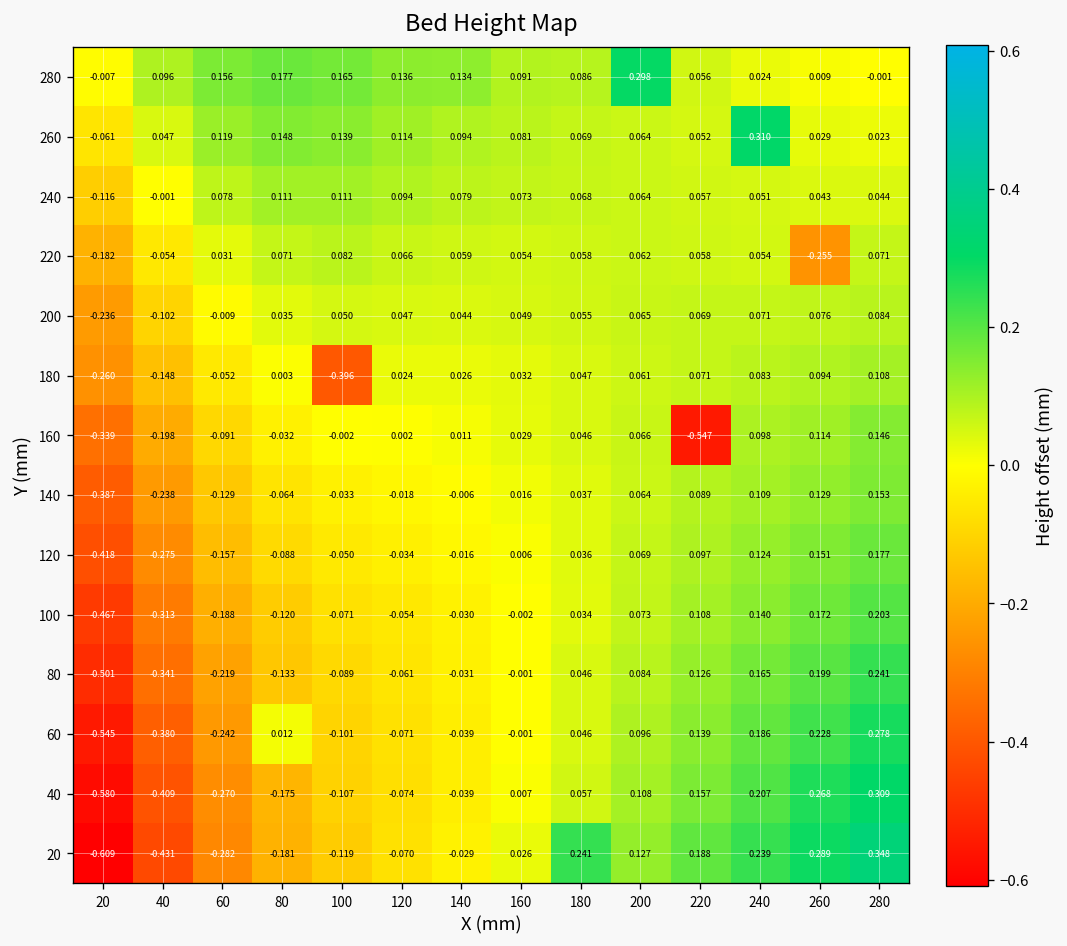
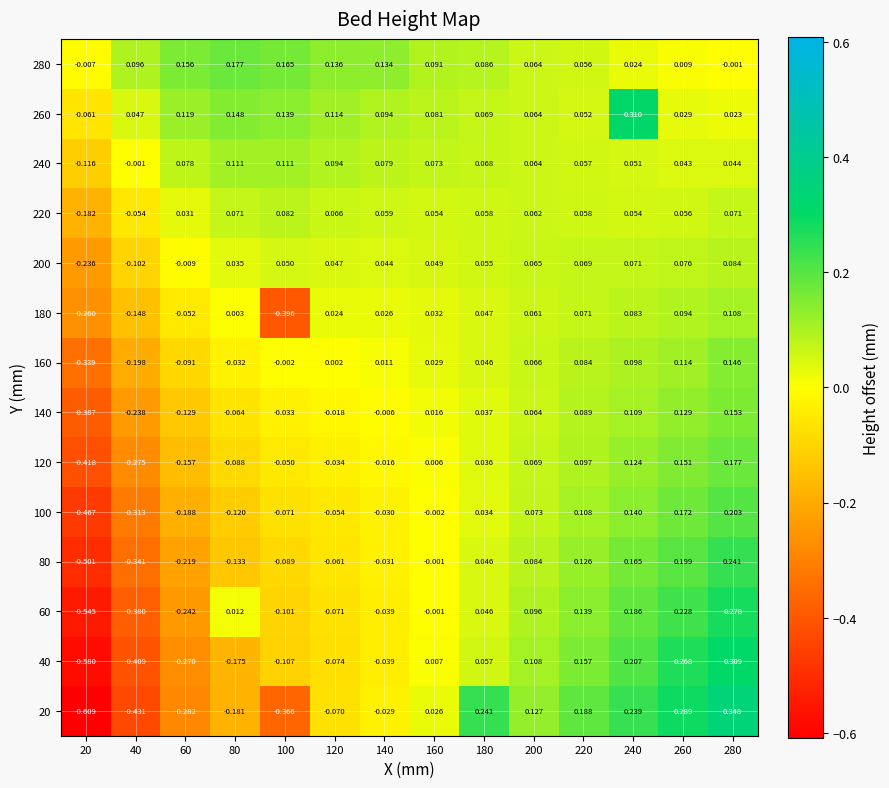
  {
    "280": {
      "20": -0.007,
      "40": 0.096,
      "60": 0.156,
      "80": 0.177,
      "100": 0.165,
      "120": 0.136,
      "140": 0.134,
      "160": 0.091,
      "180": 0.086,
-     "200": 0.298,
+     "200": 0.064,
      "220": 0.056,
      "240": 0.024,
      "260": 0.009,
      "280": -0.001
    },
    "260": {
      "20": -0.061,
      "40": 0.047,
      "60": 0.119,
      "80": 0.148,
      "100": 0.139,
      "120": 0.114,
      "140": 0.094,
      "160": 0.081,
      "180": 0.069,
      "200": 0.064,
      "220": 0.052,
      "240": 0.310,
      "260": 0.029,
      "280": 0.023
    },
    "240": {
      "20": -0.116,
      "40": -0.001,
      "60": 0.078,
      "80": 0.111,
      "100": 0.111,
      "120": 0.094,
      "140": 0.079,
      "160": 0.073,
      "180": 0.068,
      "200": 0.064,
      "220": 0.057,
      "240": 0.051,
      "260": 0.043,
      "280": 0.044
    },
    "220": {
      "20": -0.182,
      "40": -0.054,
      "60": 0.031,
      "80": 0.071,
      "100": 0.082,
      "120": 0.066,
      "140": 0.059,
      "160": 0.054,
      "180": 0.058,
      "200": 0.062,
      "220": 0.058,
      "240": 0.054,
-     "260": -0.255,
+     "260": 0.056,
      "280": 0.071
    },
    "200": {
      "20": -0.236,
      "40": -0.102,
      "60": -0.009,
      "80": 0.035,
      "100": 0.050,
      "120": 0.047,
      "140": 0.044,
      "160": 0.049,
      "180": 0.055,
      "200": 0.065,
      "220": 0.069,
      "240": 0.071,
      "260": 0.076,
      "280": 0.084
    },
    "180": {
      "20": -0.260,
      "40": -0.148,
      "60": -0.052,
      "80": 0.003,
      "100": -0.396,
      "120": 0.024,
      "140": 0.026,
      "160": 0.032,
      "180": 0.047,
      "200": 0.061,
      "220": 0.071,
      "240": 0.083,
      "260": 0.094,
      "280": 0.108
    },
    "160": {
      "20": -0.339,
      "40": -0.198,
      "60": -0.091,
      "80": -0.032,
      "100": -0.002,
      "120": 0.002,
      "140": 0.011,
      "160": 0.029,
      "180": 0.046,
      "200": 0.066,
-     "220": -0.547,
+     "220": 0.084,
      "240": 0.098,
      "260": 0.114,
      "280": 0.146
    },
    "140": {
      "20": -0.387,
      "40": -0.238,
      "60": -0.129,
      "80": -0.064,
      "100": -0.033,
      "120": -0.018,
      "140": -0.006,
      "160": 0.016,
      "180": 0.037,
      "200": 0.064,
      "220": 0.089,
      "240": 0.109,
      "260": 0.129,
      "280": 0.153
    },
    "120": {
      "20": -0.418,
      "40": -0.275,
      "60": -0.157,
      "80": -0.088,
      "100": -0.050,
      "120": -0.034,
      "140": -0.016,
      "160": 0.006,
      "180": 0.036,
      "200": 0.069,
      "220": 0.097,
      "240": 0.124,
      "260": 0.151,
      "280": 0.177
    },
    "100": {
      "20": -0.467,
      "40": -0.313,
      "60": -0.188,
      "80": -0.120,
      "100": -0.071,
      "120": -0.054,
      "140": -0.030,
      "160": -0.002,
      "180": 0.034,
      "200": 0.073,
      "220": 0.108,
      "240": 0.140,
      "260": 0.172,
      "280": 0.203
    },
    "80": {
      "20": -0.501,
      "40": -0.341,
      "60": -0.219,
      "80": -0.133,
      "100": -0.089,
      "120": -0.061,
      "140": -0.031,
      "160": -0.001,
      "180": 0.046,
      "200": 0.084,
      "220": 0.126,
      "240": 0.165,
      "260": 0.199,
      "280": 0.241
    },
    "60": {
      "20": -0.545,
      "40": -0.380,
      "60": -0.242,
      "80": 0.012,
      "100": -0.101,
      "120": -0.071,
      "140": -0.039,
      "160": -0.001,
      "180": 0.046,
      "200": 0.096,
      "220": 0.139,
      "240": 0.186,
      "260": 0.228,
      "280": 0.278
    },
    "40": {
      "20": -0.580,
      "40": -0.409,
      "60": -0.270,
      "80": -0.175,
      "100": -0.107,
      "120": -0.074,
      "140": -0.039,
      "160": 0.007,
      "180": 0.057,
      "200": 0.108,
      "220": 0.157,
      "240": 0.207,
      "260": 0.268,
      "280": 0.309
    },
    "20": {
      "20": -0.609,
      "40": -0.431,
      "60": -0.282,
      "80": -0.181,
-     "100": -0.119,
+     "100": -0.366,
      "120": -0.070,
      "140": -0.029,
      "160": 0.026,
      "180": 0.241,
      "200": 0.127,
      "220": 0.188,
      "240": 0.239,
      "260": 0.289,
      "280": 0.348
    }
  }
